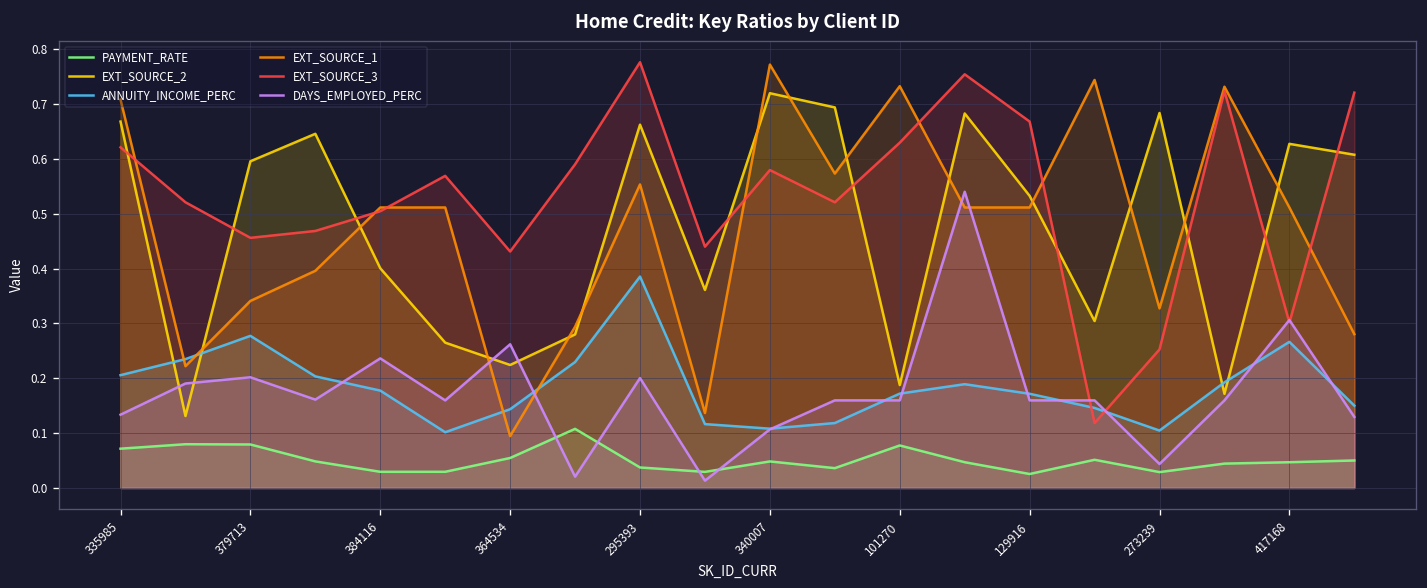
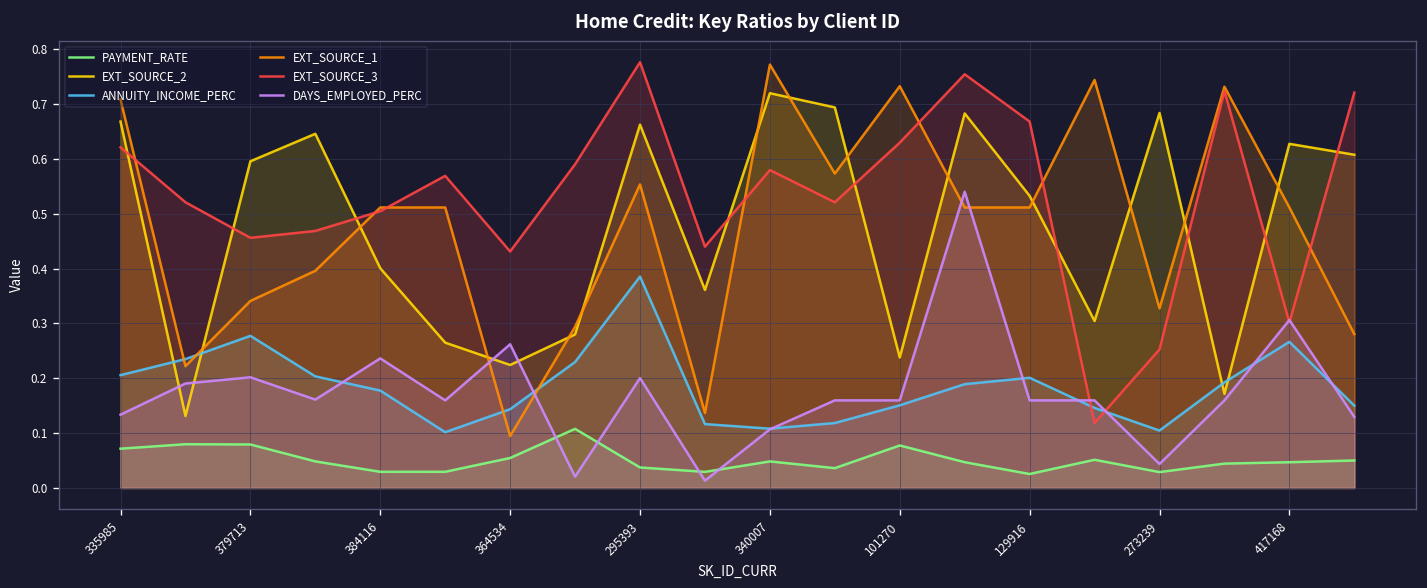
  {
    "PAYMENT_RATE": {
      "335985": 0.07,
      "379713": 0.08,
      "384116": 0.03,
      "364534": 0.05,
      "295393": 0.04,
      "340007": 0.05,
      "101270": 0.08,
      "129916": 0.03,
      "273239": 0.03,
      "417168": 0.05
    },
    "EXT_SOURCE_2": {
      "335985": 0.67,
      "379713": 0.60,
      "384116": 0.40,
      "364534": 0.22,
      "295393": 0.66,
      "340007": 0.72,
-     "101270": 0.19,
+     "101270": 0.24,
      "129916": 0.53,
      "273239": 0.68,
      "417168": 0.63
    },
    "ANNUITY_INCOME_PERC": {
      "335985": 0.21,
      "379713": 0.28,
      "384116": 0.18,
      "364534": 0.14,
      "295393": 0.39,
-     "101270": 0.17,
-     "129916": 0.17,
+     "101270": 0.15,
+     "129916": 0.20,
      "273239": 0.10,
      "417168": 0.27
    },
    "EXT_SOURCE_1": {
      "379713": 0.34,
      "384116": 0.51,
      "364534": 0.09,
      "295393": 0.55,
      "340007": 0.77,
      "101270": 0.73,
      "129916": 0.51,
      "273239": 0.33,
      "417168": 0.51
    },
    "EXT_SOURCE_3": {
      "335985": 0.62,
      "379713": 0.46,
      "384116": 0.50,
      "364534": 0.43,
      "295393": 0.78,
      "340007": 0.58,
      "101270": 0.63,
      "129916": 0.67,
      "273239": 0.25
    },
    "DAYS_EMPLOYED_PERC": {
      "335985": 0.13,
      "379713": 0.20,
      "384116": 0.24,
      "364534": 0.26,
      "295393": 0.20,
      "101270": 0.16,
      "129916": 0.16,
      "273239": 0.04
    }
  }
